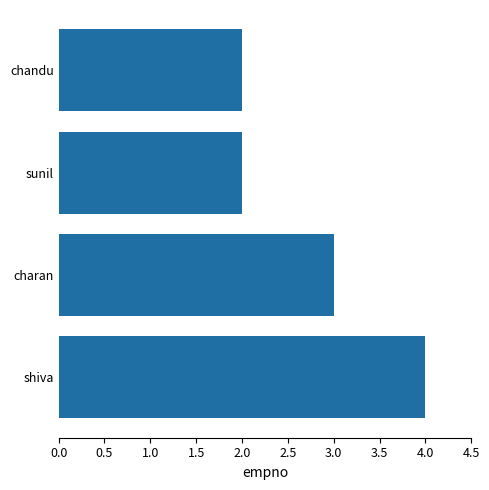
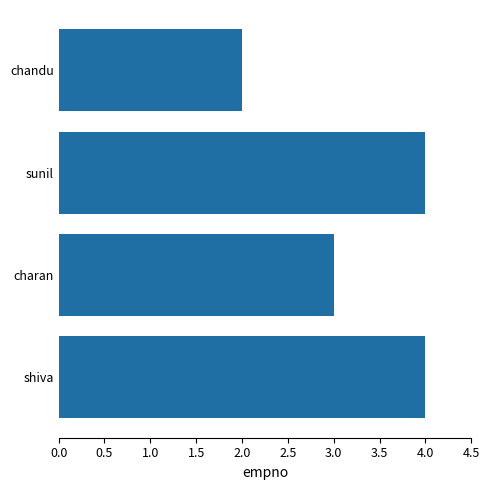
  {
    "chandu": 2,
-   "sunil": 2,
+   "sunil": 4,
    "charan": 3,
    "shiva": 4
  }
